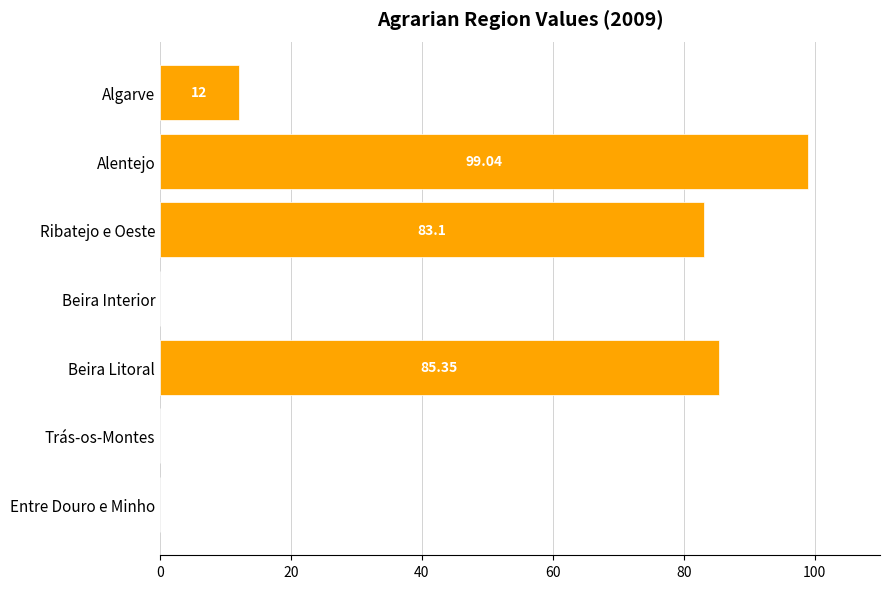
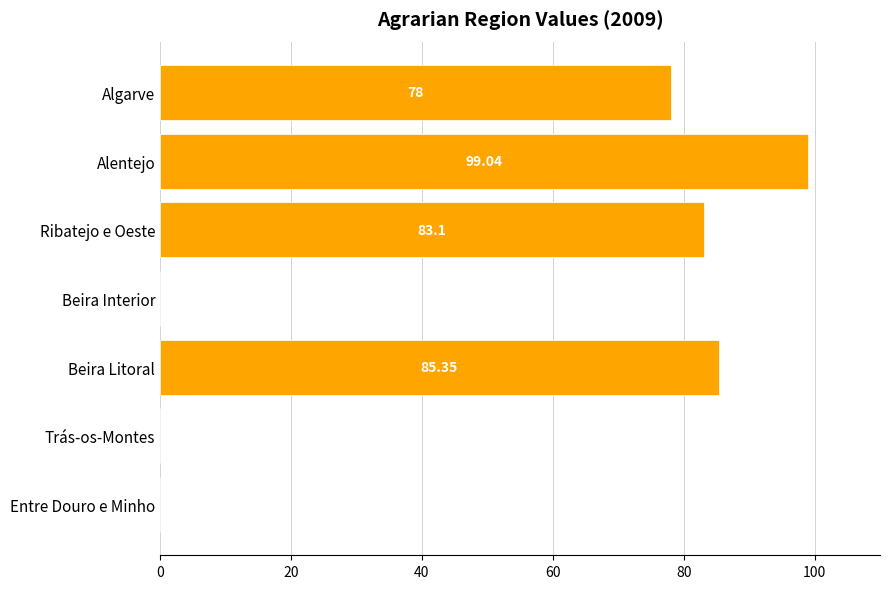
  {
-   "Algarve": 12,
+   "Algarve": 78,
    "Alentejo": 99.04,
    "Ribatejo e Oeste": 83.1,
    "Beira Litoral": 85.35
  }
